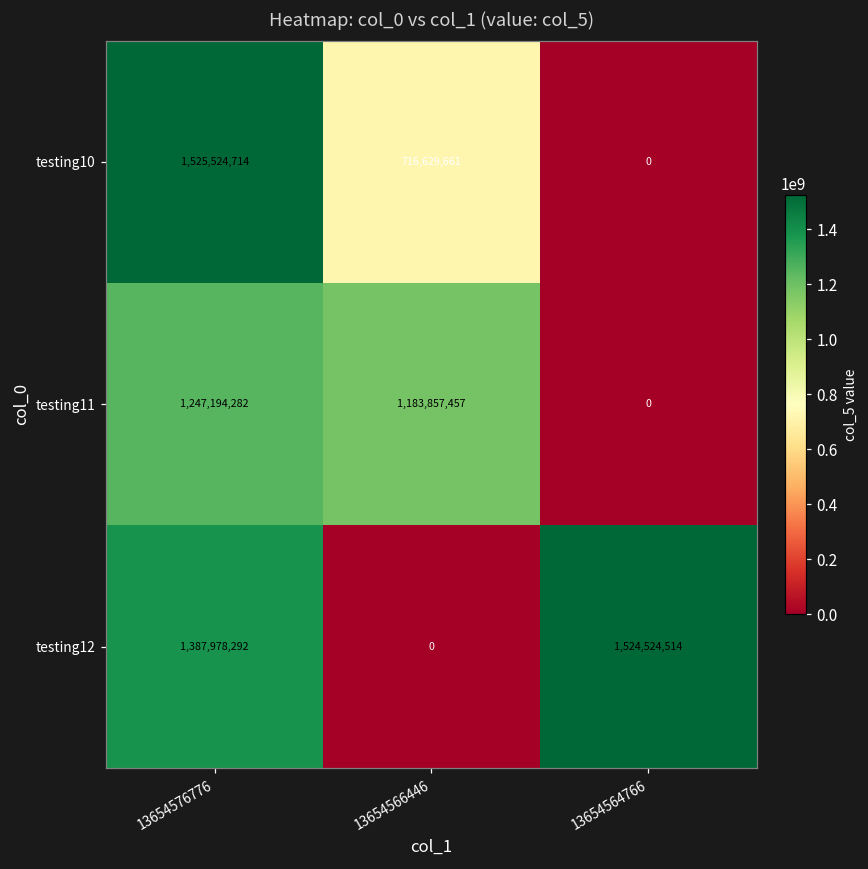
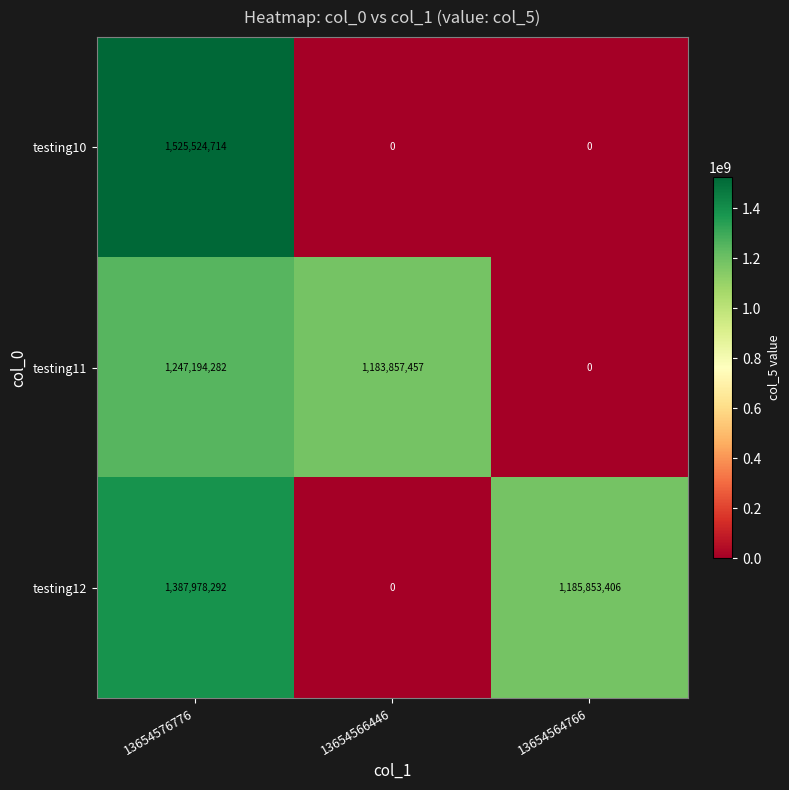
  {
    "testing10": {
      "13654576776": "1,525,524,714",
-     "13654566446": "716,629,661",
+     "13654566446": "0",
      "13654564766": "0"
    },
    "testing11": {
      "13654576776": "1,247,194,282",
      "13654566446": "1,183,857,457",
      "13654564766": "0"
    },
    "testing12": {
      "13654576776": "1,387,978,292",
      "13654566446": "0",
-     "13654564766": "1,524,524,514"
+     "13654564766": "1,185,853,406"
    }
  }
